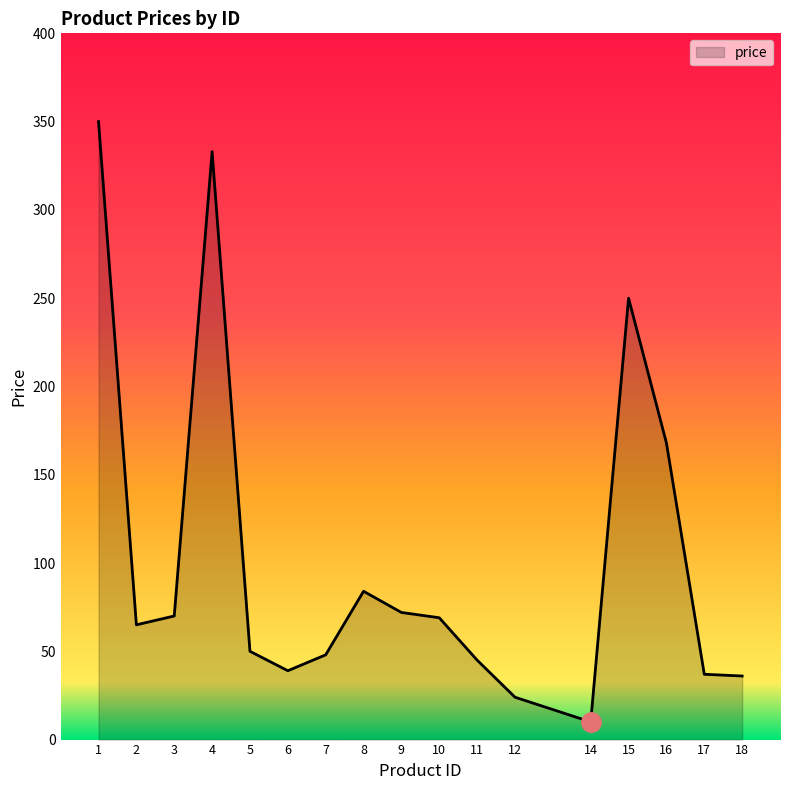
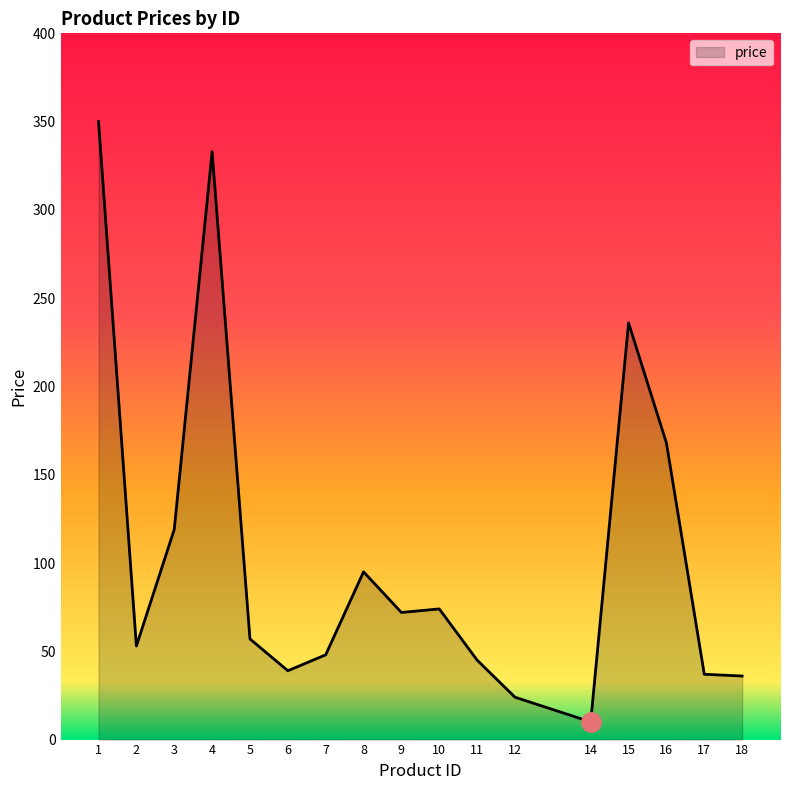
  {
    "price": {
      "1": 350,
-     "2": 65,
-     "3": 70,
+     "2": 53,
+     "3": 119,
      "4": 333,
-     "5": 50,
+     "5": 57,
      "6": 39,
      "7": 48,
-     "8": 84,
+     "8": 95,
      "9": 72,
-     "10": 69,
+     "10": 74,
      "11": 45,
      "12": 24,
-     "15": 250,
+     "15": 236,
      "16": 168,
      "17": 37,
      "18": 36
    }
  }
